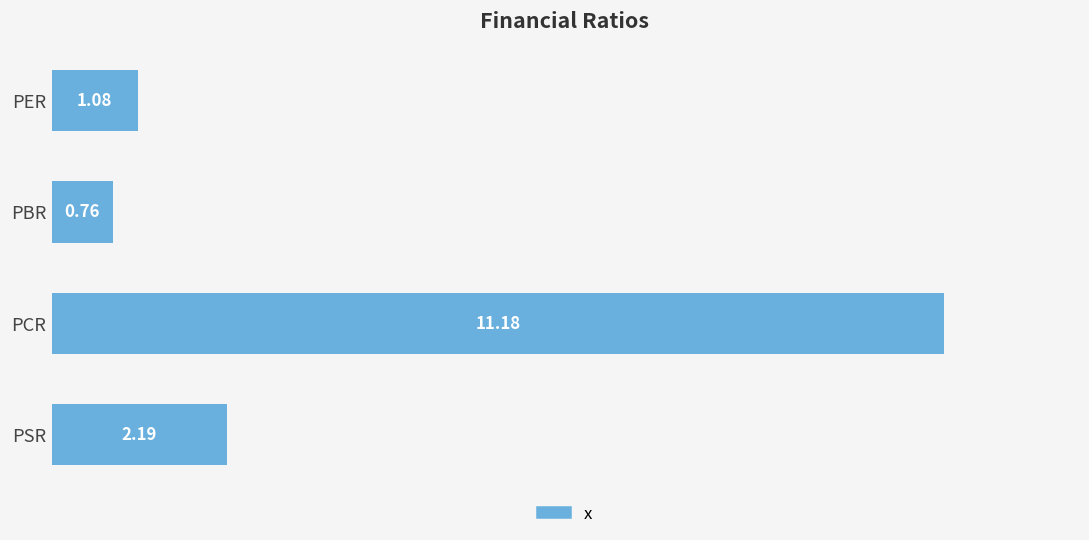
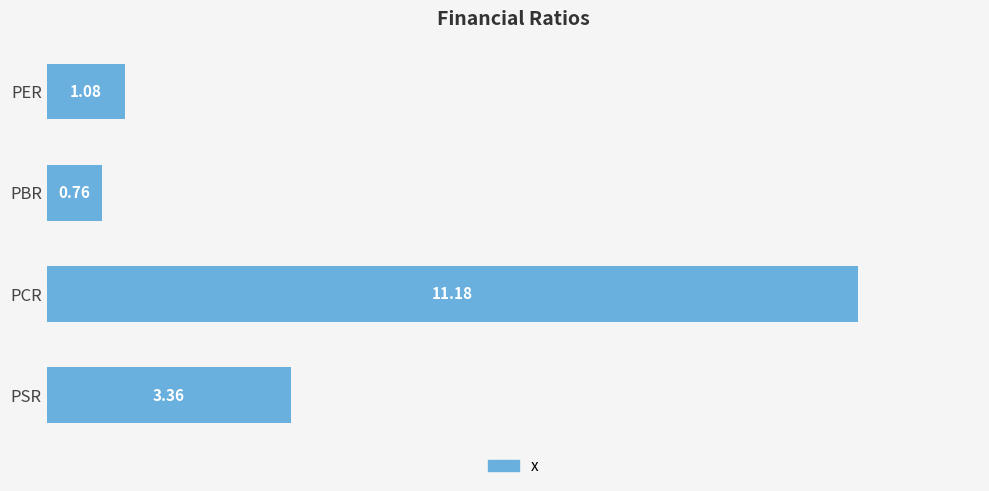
  {
    "PER": 1.08,
    "PBR": 0.76,
    "PCR": 11.18,
-   "PSR": 2.19
+   "PSR": 3.36
  }
